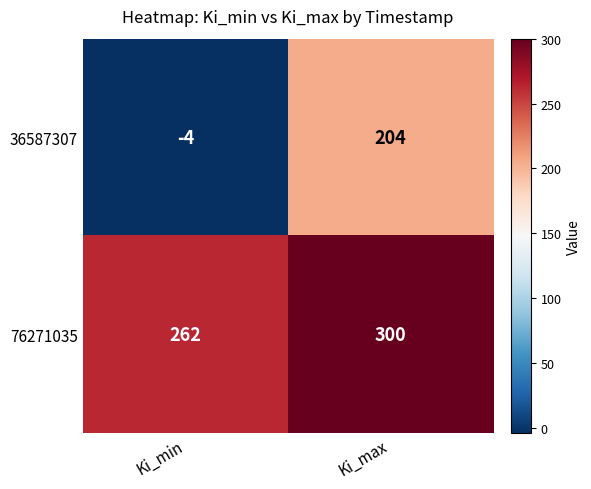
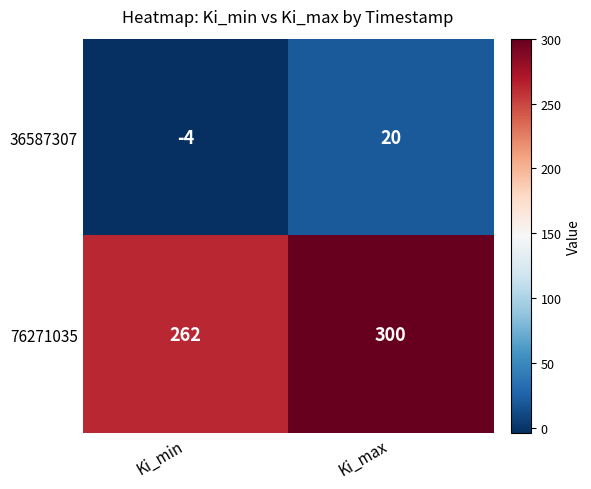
  {
    "36587307": {
      "Ki_min": -4,
-     "Ki_max": 204
+     "Ki_max": 20
    },
    "76271035": {
      "Ki_min": 262,
      "Ki_max": 300
    }
  }
